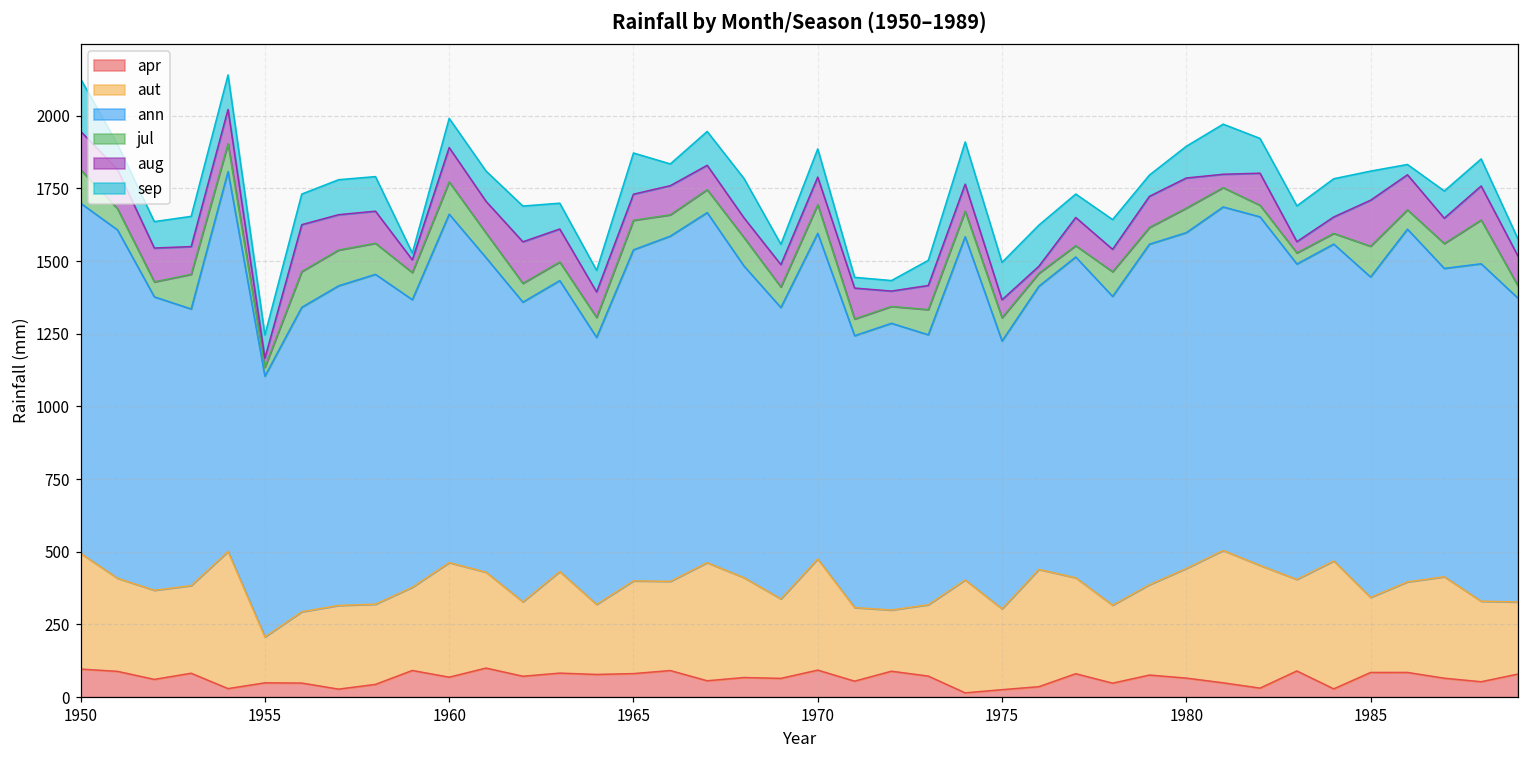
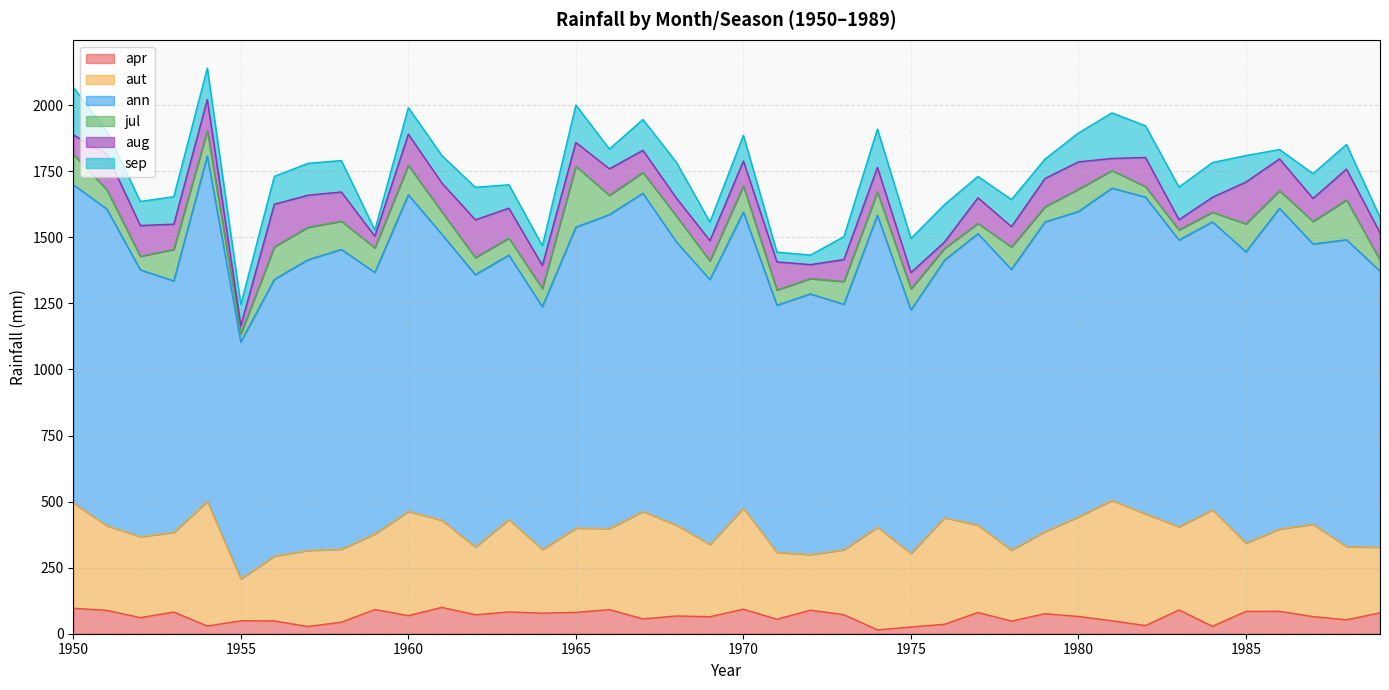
  {
    "apr": {
      "1950": 100,
      "1955": 50,
      "1960": 70,
      "1965": 80,
      "1970": 90,
      "1975": 30,
      "1980": 70,
      "1985": 80
    },
    "aut": {
      "1950": 400,
      "1955": 160,
      "1960": 390,
      "1965": 320,
      "1970": 380,
      "1975": 280,
      "1980": 380,
      "1985": 260
    },
    "jul": {
      "1950": 120,
      "1955": 30,
      "1960": 110,
-     "1965": 100,
+     "1965": 230,
      "1970": 100,
      "1975": 80,
      "1980": 80,
      "1985": 110
    },
    "aug": {
-     "1950": 130,
+     "1950": 70,
      "1955": 30,
      "1960": 120,
      "1965": 90,
      "1970": 90,
      "1975": 60,
      "1980": 100,
      "1985": 160
    }
  }
